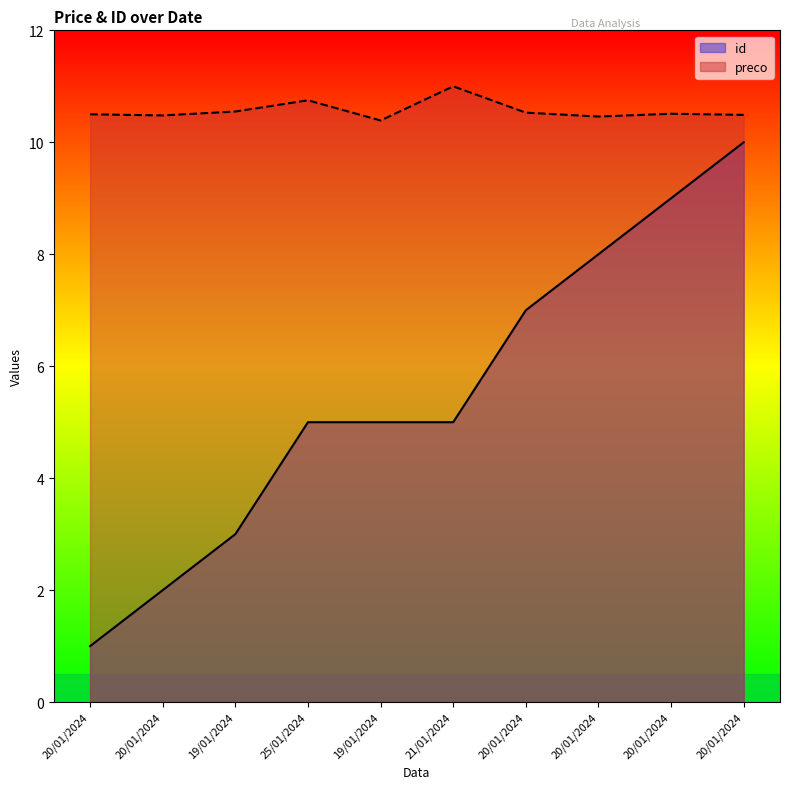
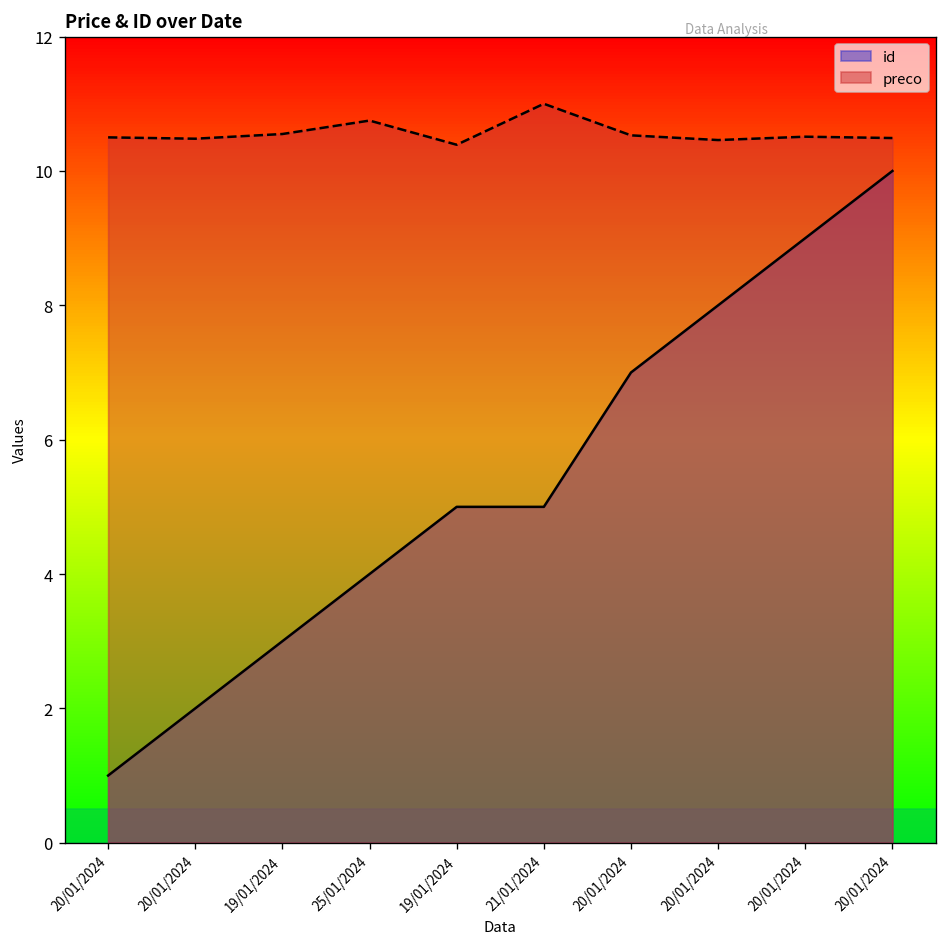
  {
    "id": {
-     "25/01/2024": 5,
+     "25/01/2024": 4,
      "21/01/2024": 5
    },
    "preco": {
      "25/01/2024": 10.8,
      "21/01/2024": 11
    }
  }
